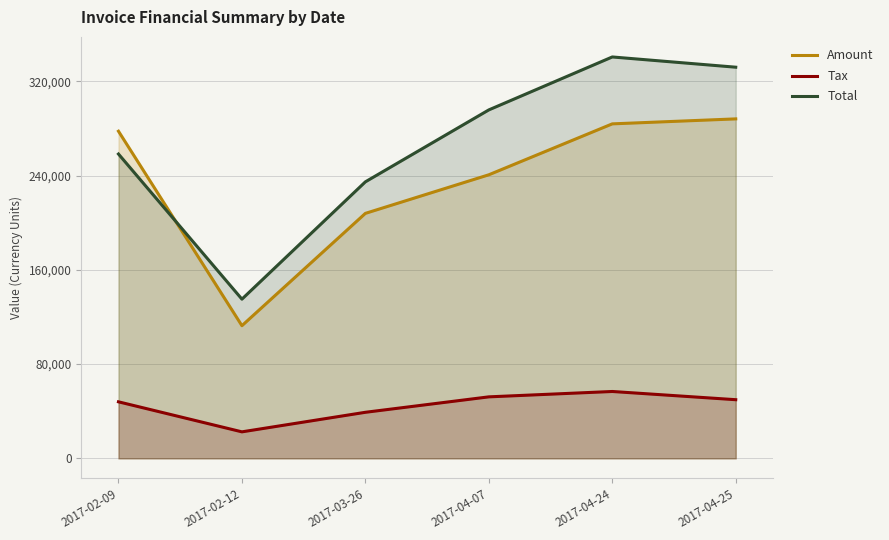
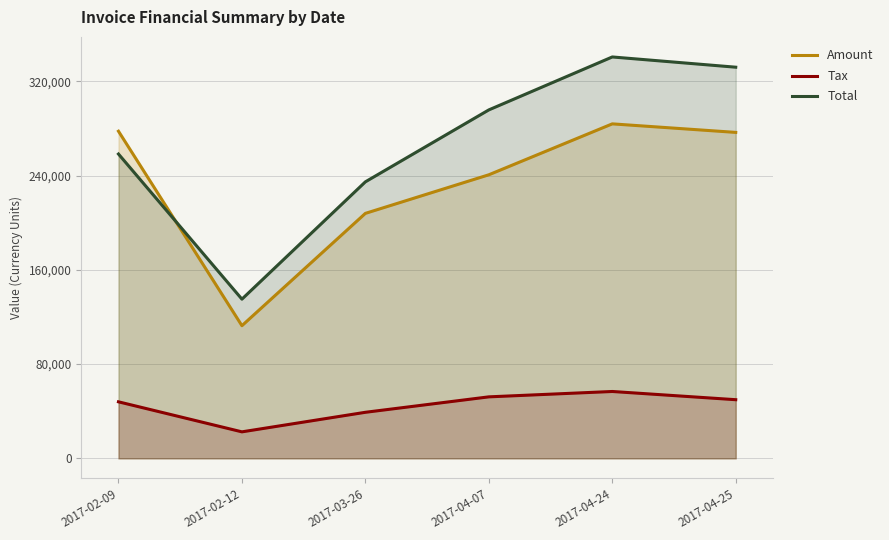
  {
    "Amount": {
      "2017-02-09": "278,000",
      "2017-02-12": "113,000",
      "2017-03-26": "208,000",
      "2017-04-07": "241,000",
      "2017-04-24": "284,000",
-     "2017-04-25": "288,000"
+     "2017-04-25": "277,000"
    },
    "Tax": {
      "2017-02-09": "48,000",
      "2017-02-12": "23,000",
      "2017-03-26": "39,000",
      "2017-04-07": "52,000",
      "2017-04-24": "57,000",
      "2017-04-25": "50,000"
    },
    "Total": {
      "2017-02-09": "258,000",
      "2017-02-12": "135,000",
      "2017-03-26": "235,000",
      "2017-04-07": "296,000",
      "2017-04-24": "341,000",
      "2017-04-25": "332,000"
    }
  }
